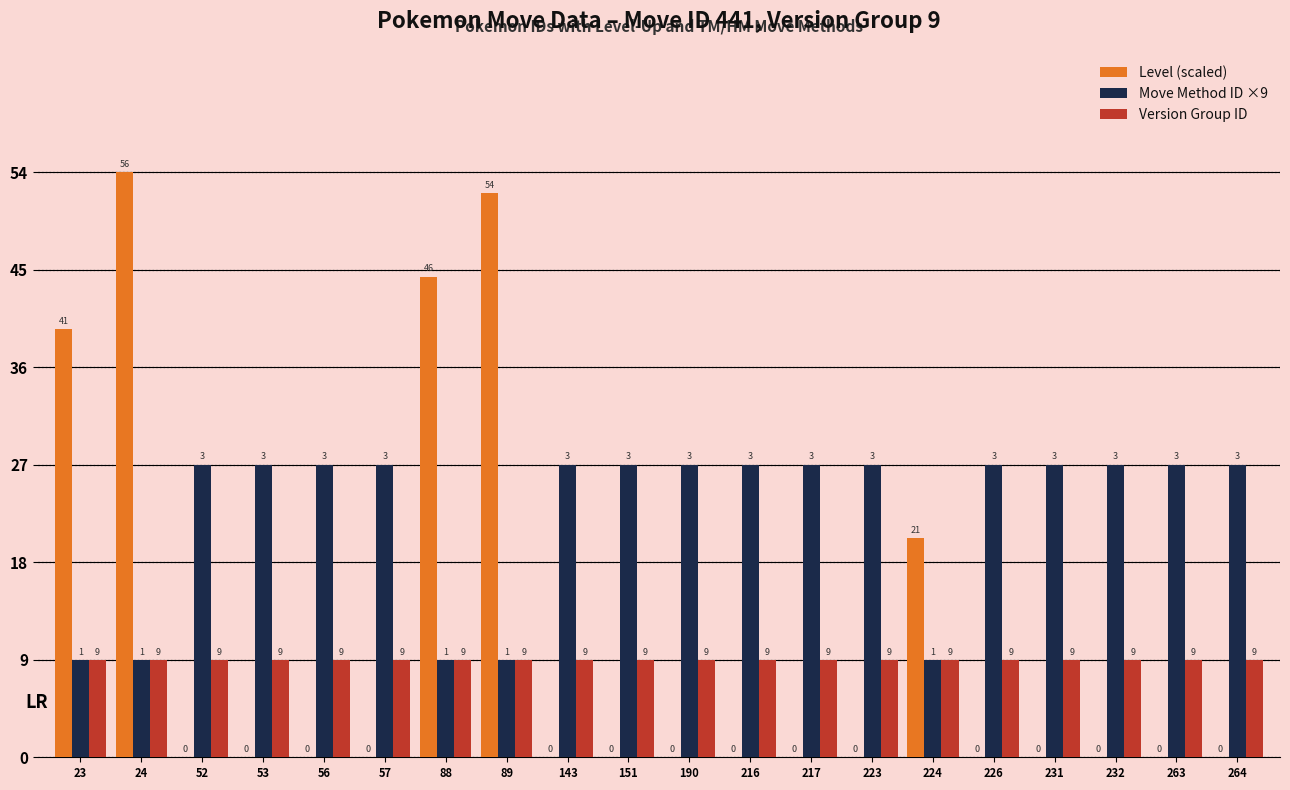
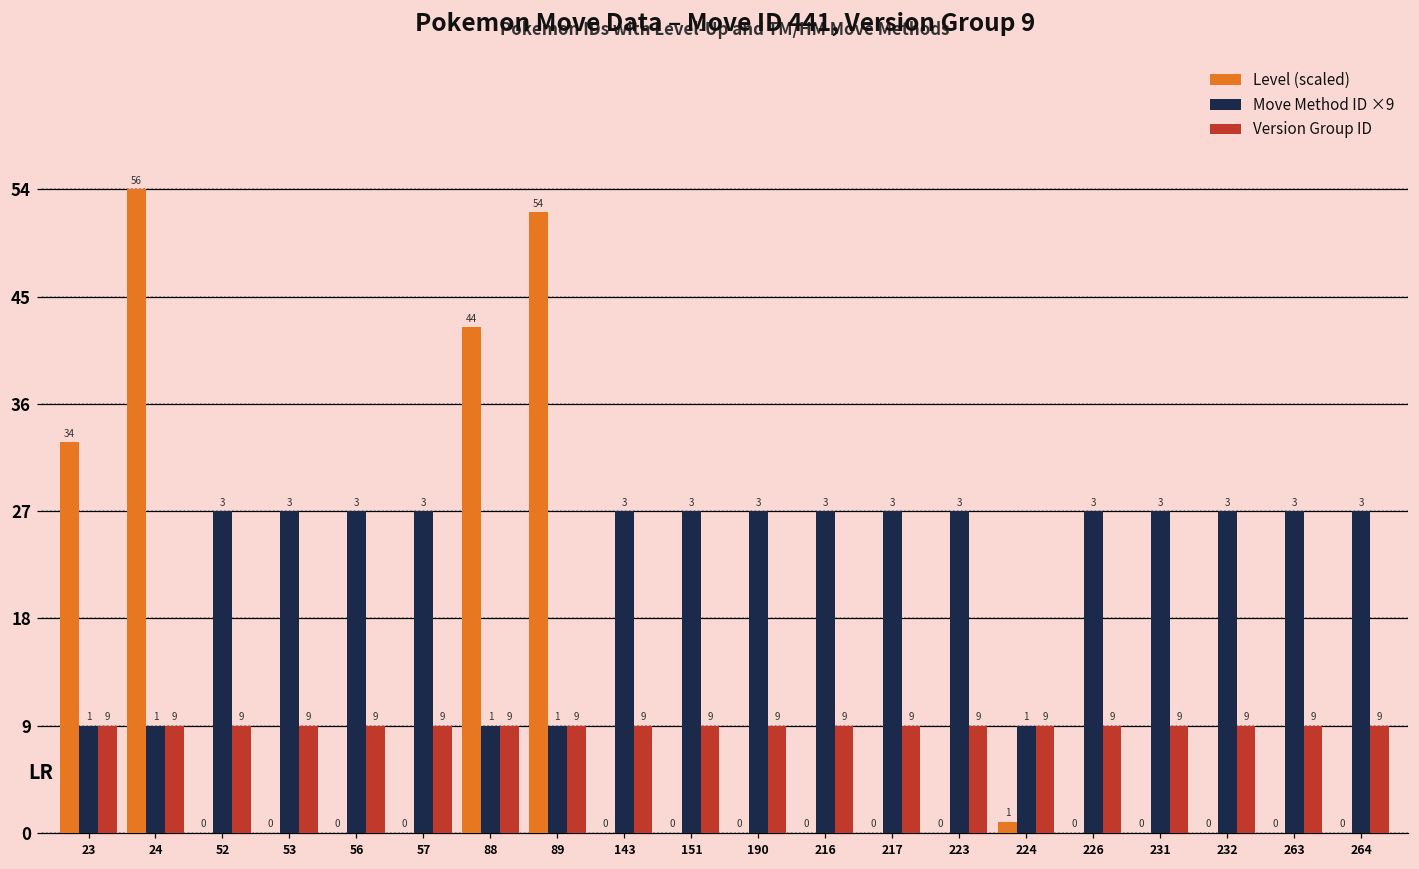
  {
    "Level (scaled)": {
-     "23": 41,
+     "23": 34,
      "52": 0,
      "53": 0,
      "56": 0,
      "57": 0,
-     "88": 46,
+     "88": 44,
      "143": 0,
      "151": 0,
      "190": 0,
      "216": 0,
      "217": 0,
      "223": 0,
-     "224": 21,
+     "224": 1,
      "226": 0,
      "231": 0,
      "232": 0,
      "263": 0,
      "264": 0
    },
    "Version Group ID": {
      "23": 9,
      "24": 9,
      "52": 9,
      "53": 9,
      "56": 9,
      "57": 9,
      "88": 9,
      "89": 9,
      "143": 9,
      "151": 9,
      "190": 9,
      "216": 9,
      "217": 9,
      "223": 9,
      "224": 9,
      "226": 9,
      "231": 9,
      "232": 9,
      "263": 9,
      "264": 9
    }
  }
